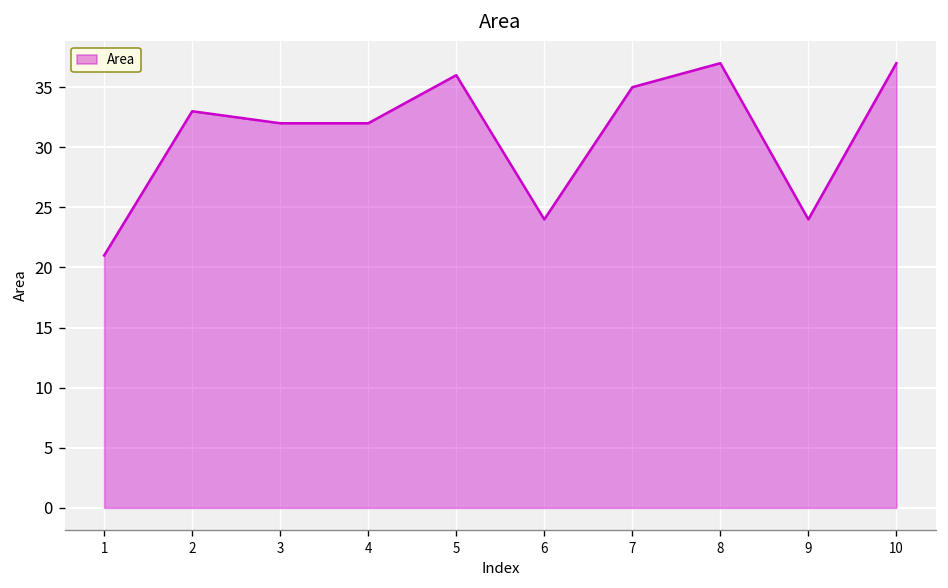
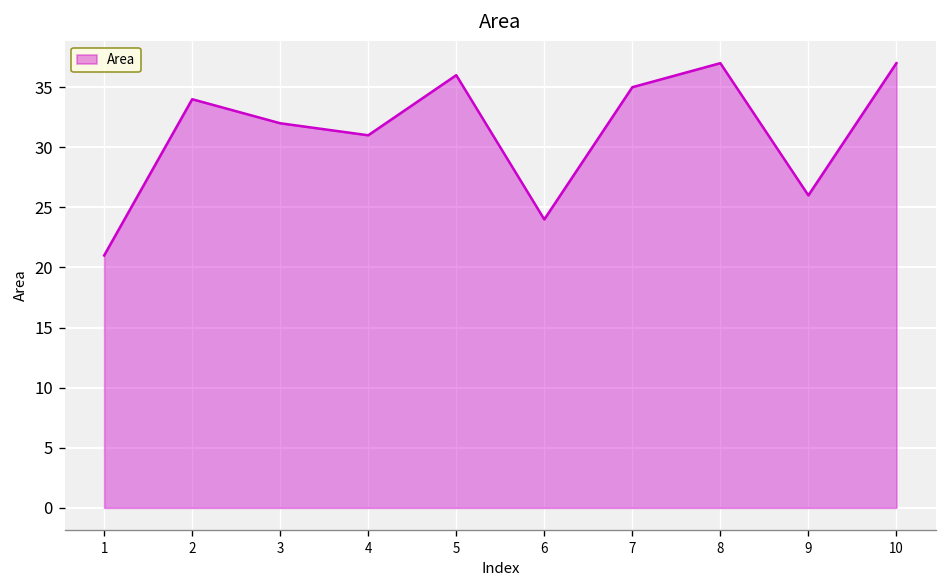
  {
    "1": 21,
-   "2": 33,
+   "2": 34,
    "3": 32,
-   "4": 32,
+   "4": 31,
    "5": 36,
    "6": 24,
    "7": 35,
    "8": 37,
-   "9": 24,
+   "9": 26,
    "10": 37
  }
